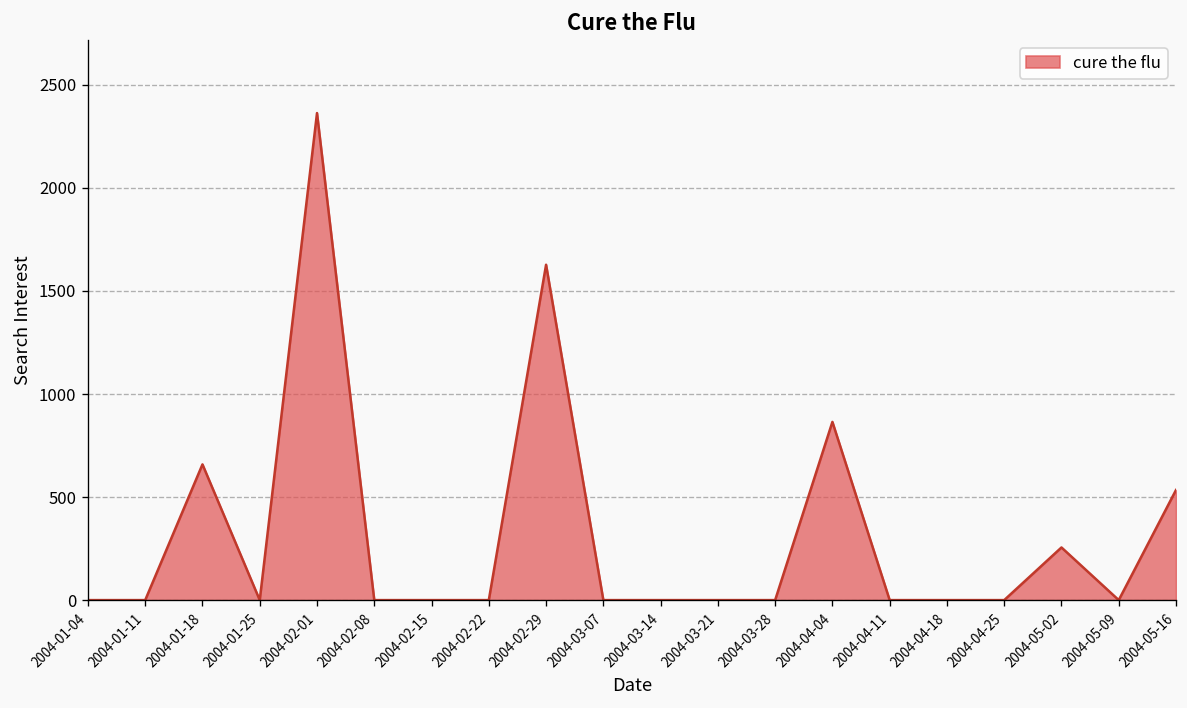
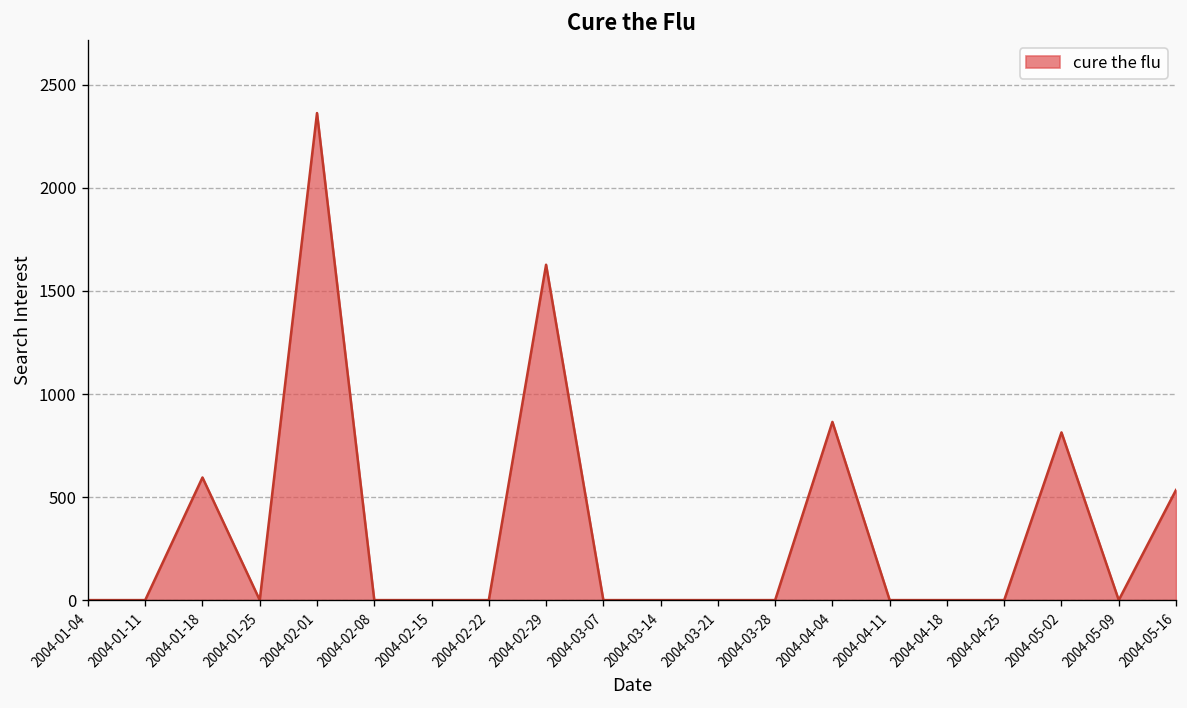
  {
    "2004-01-04": 0,
    "2004-01-11": 0,
-   "2004-01-18": 660,
+   "2004-01-18": 600,
    "2004-01-25": 0,
    "2004-02-01": 2360,
    "2004-02-08": 0,
    "2004-02-15": 0,
    "2004-02-22": 0,
    "2004-02-29": 1630,
    "2004-03-07": 0,
    "2004-03-14": 0,
    "2004-03-21": 0,
    "2004-03-28": 0,
    "2004-04-04": 860,
    "2004-04-11": 0,
    "2004-04-18": 0,
    "2004-04-25": 0,
-   "2004-05-02": 260,
+   "2004-05-02": 810,
    "2004-05-09": 0,
    "2004-05-16": 530
  }
